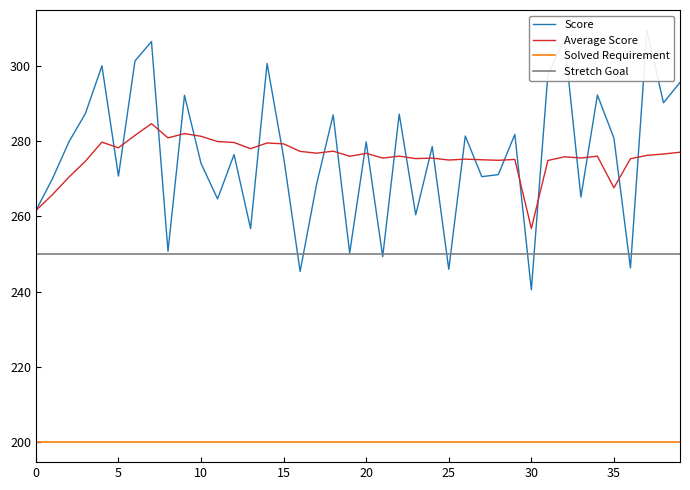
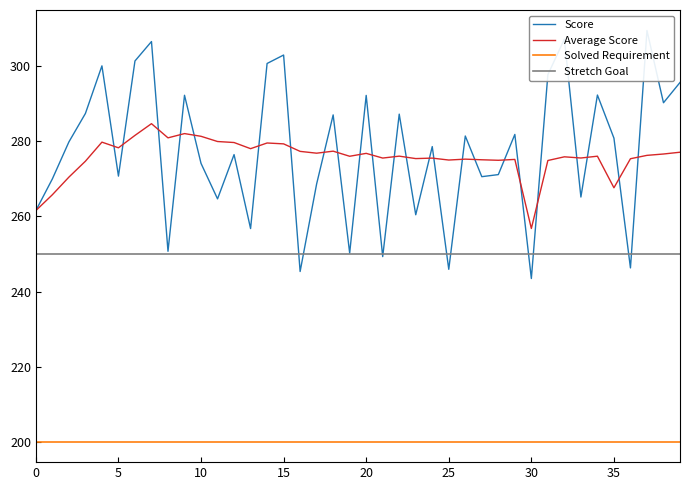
  {
    "Score": {
      "5": 271,
      "10": 274,
-     "15": 276,
-     "20": 280,
+     "15": 303,
+     "20": 292,
      "25": 246,
-     "30": 240,
+     "30": 243,
      "35": 281
    },
    "Average Score": {
      "5": 278,
      "10": 281,
      "15": 279,
      "20": 277,
      "25": 275,
      "30": 257,
      "35": 268
    },
    "Solved Requirement": {
      "0": 200,
      "5": 200,
      "10": 200,
      "15": 200,
      "20": 200,
      "25": 200,
      "30": 200,
      "35": 200
    },
    "Stretch Goal": {
      "0": 250,
      "5": 250,
      "10": 250,
      "15": 250,
      "20": 250,
      "25": 250,
      "30": 250,
      "35": 250
    }
  }
